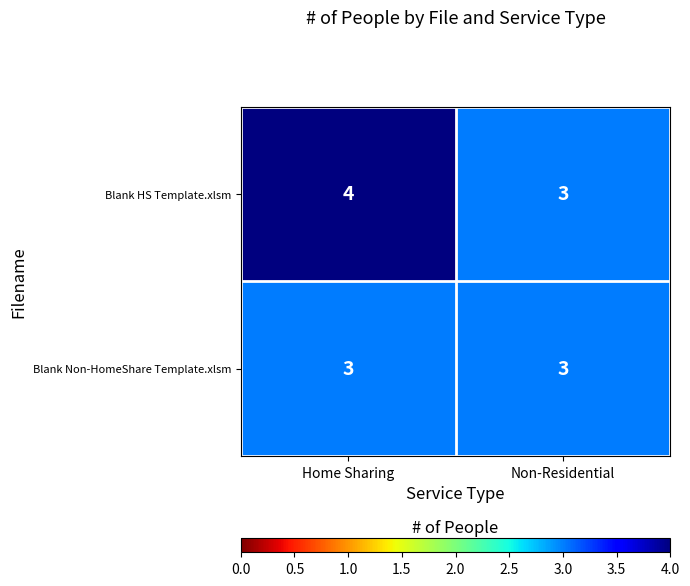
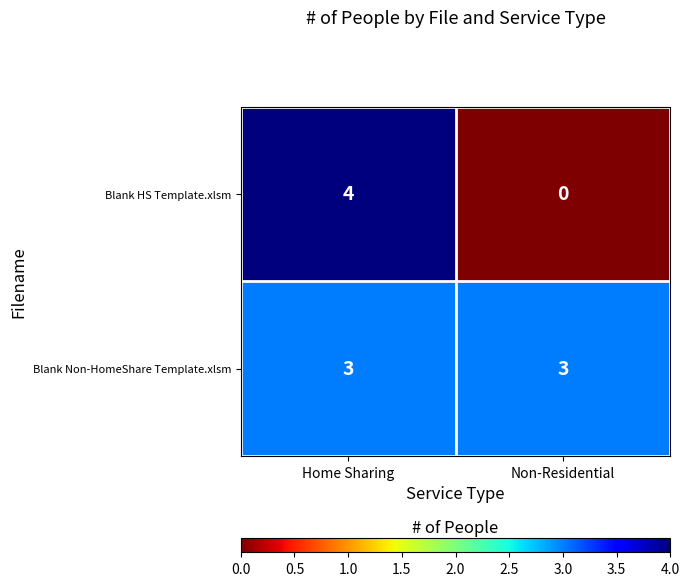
  {
    "Blank HS Template.xlsm": {
      "Home Sharing": 4,
-     "Non-Residential": 3
+     "Non-Residential": 0
    },
    "Blank Non-HomeShare Template.xlsm": {
      "Home Sharing": 3,
      "Non-Residential": 3
    }
  }
